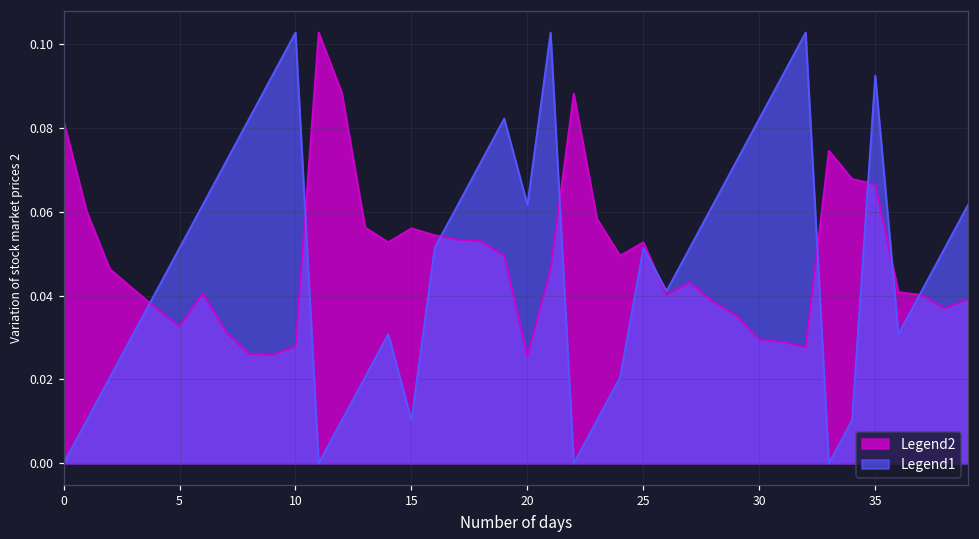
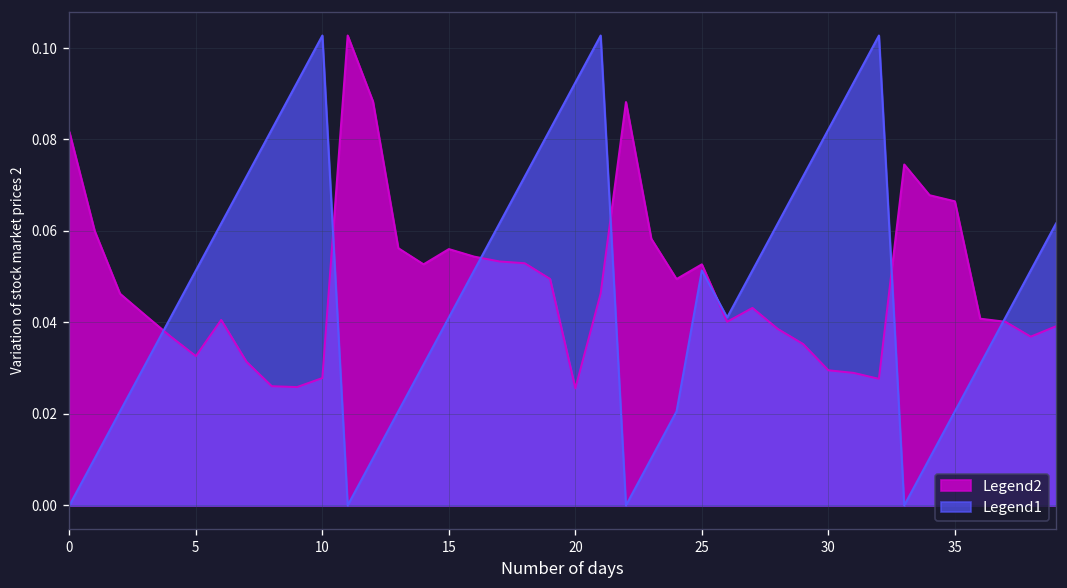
  {
    "Legend2": {
      "0": 0.082,
      "5": 0.033,
      "10": 0.028,
      "15": 0.056,
      "20": 0.026,
      "25": 0.053,
      "30": 0.030,
      "35": 0.066
    },
    "Legend1": {
      "0": 0.000,
      "5": 0.051,
      "10": 0.103,
-     "15": 0.010,
-     "20": 0.062,
+     "15": 0.041,
+     "20": 0.092,
      "25": 0.051,
      "30": 0.082,
-     "35": 0.092
+     "35": 0.021
    }
  }
